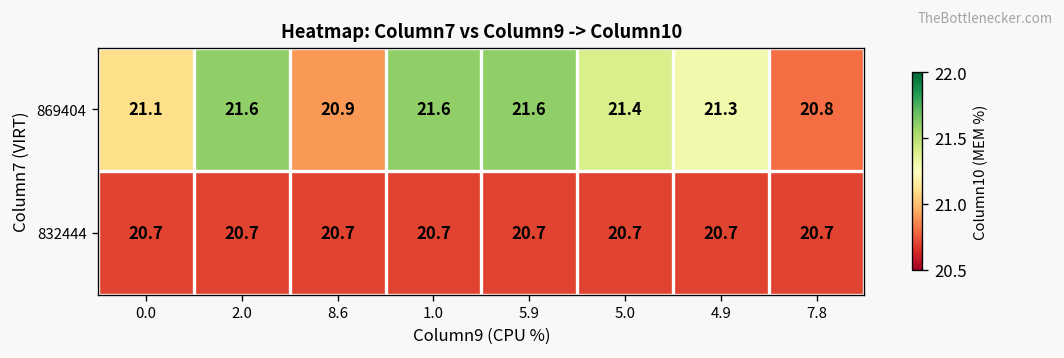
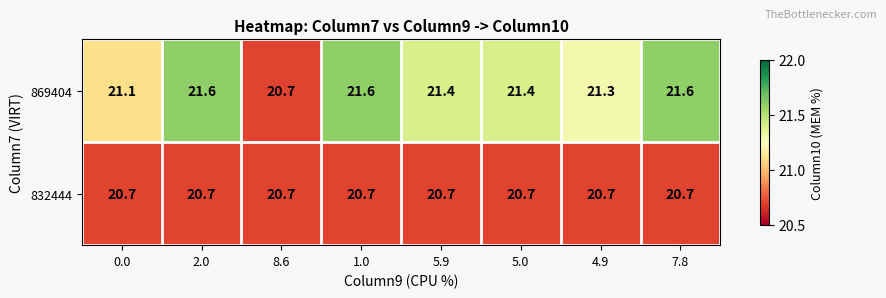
  {
    "869404": {
      "0.0": 21.1,
      "2.0": 21.6,
-     "8.6": 20.9,
+     "8.6": 20.7,
      "1.0": 21.6,
-     "5.9": 21.6,
+     "5.9": 21.4,
      "5.0": 21.4,
      "4.9": 21.3,
-     "7.8": 20.8
+     "7.8": 21.6
    },
    "832444": {
      "0.0": 20.7,
      "2.0": 20.7,
      "8.6": 20.7,
      "1.0": 20.7,
      "5.9": 20.7,
      "5.0": 20.7,
      "4.9": 20.7,
      "7.8": 20.7
    }
  }
